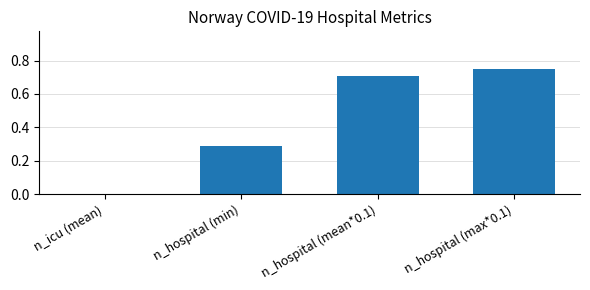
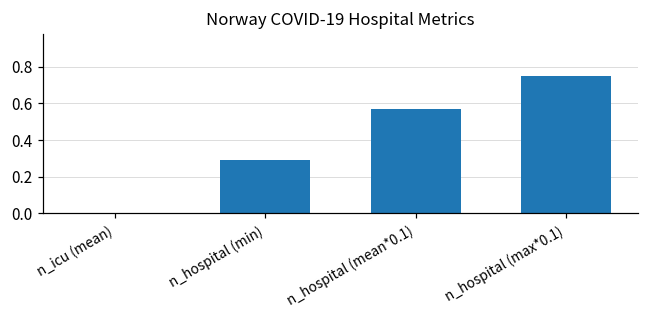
  {
    "n_icu (mean)": 0.00,
    "n_hospital (min)": 0.29,
-   "n_hospital (mean*0.1)": 0.71,
+   "n_hospital (mean*0.1)": 0.57,
    "n_hospital (max*0.1)": 0.75
  }
